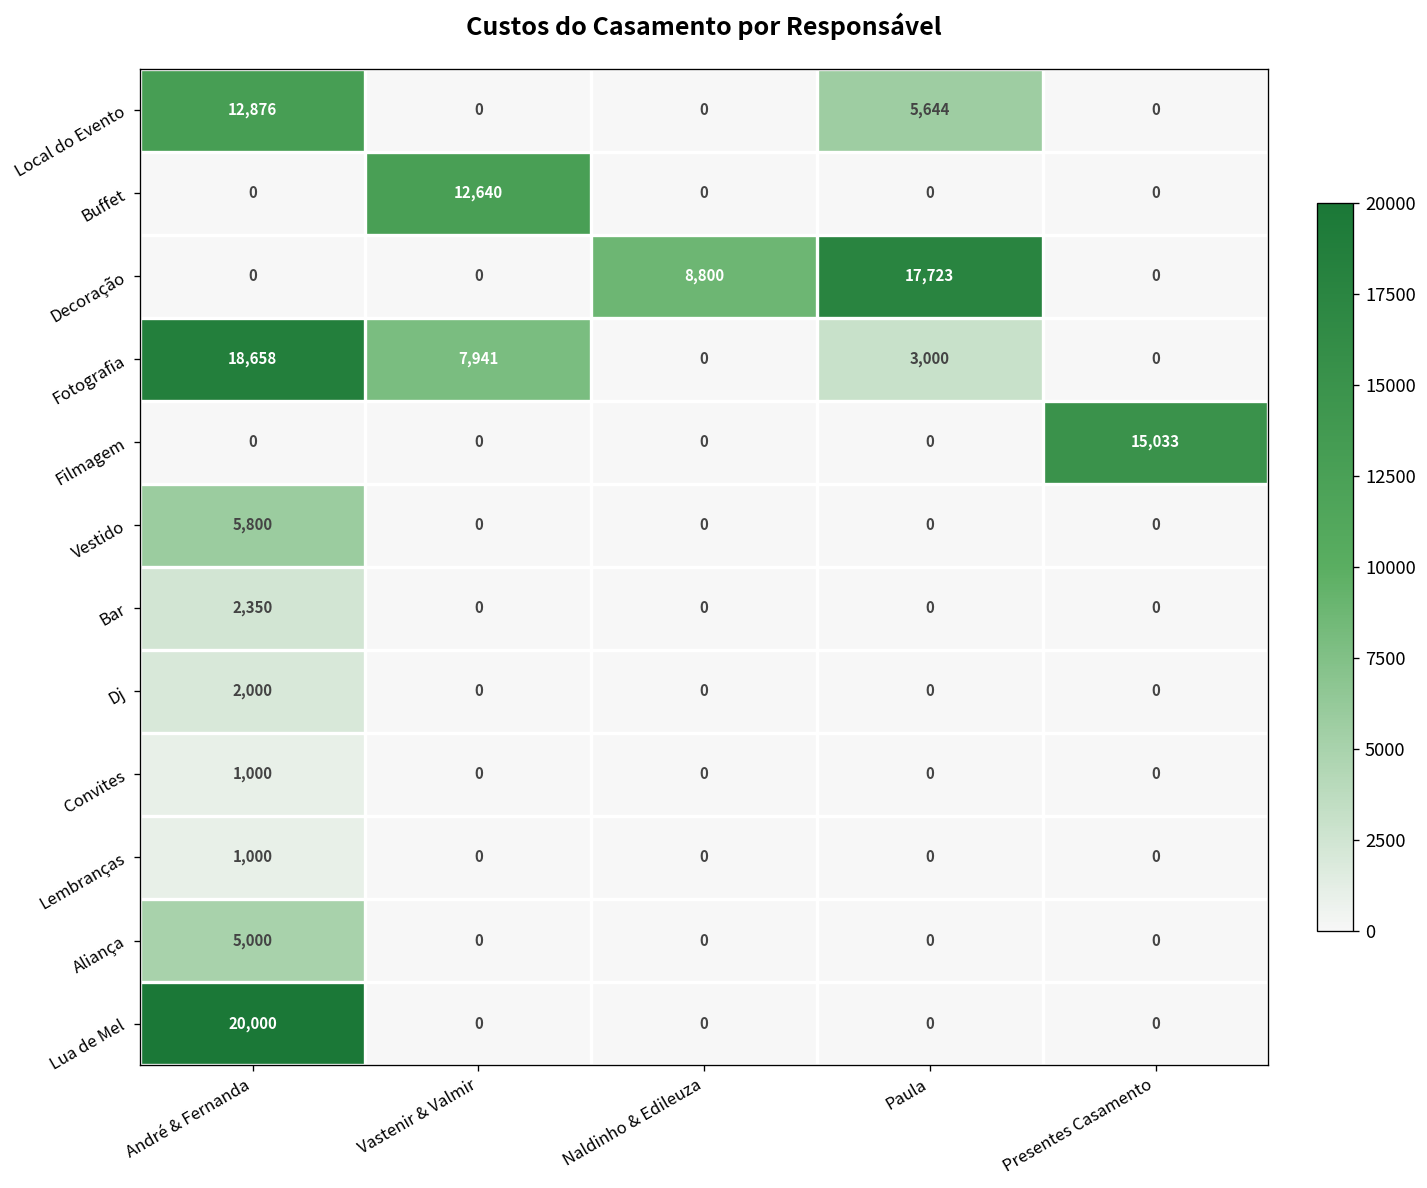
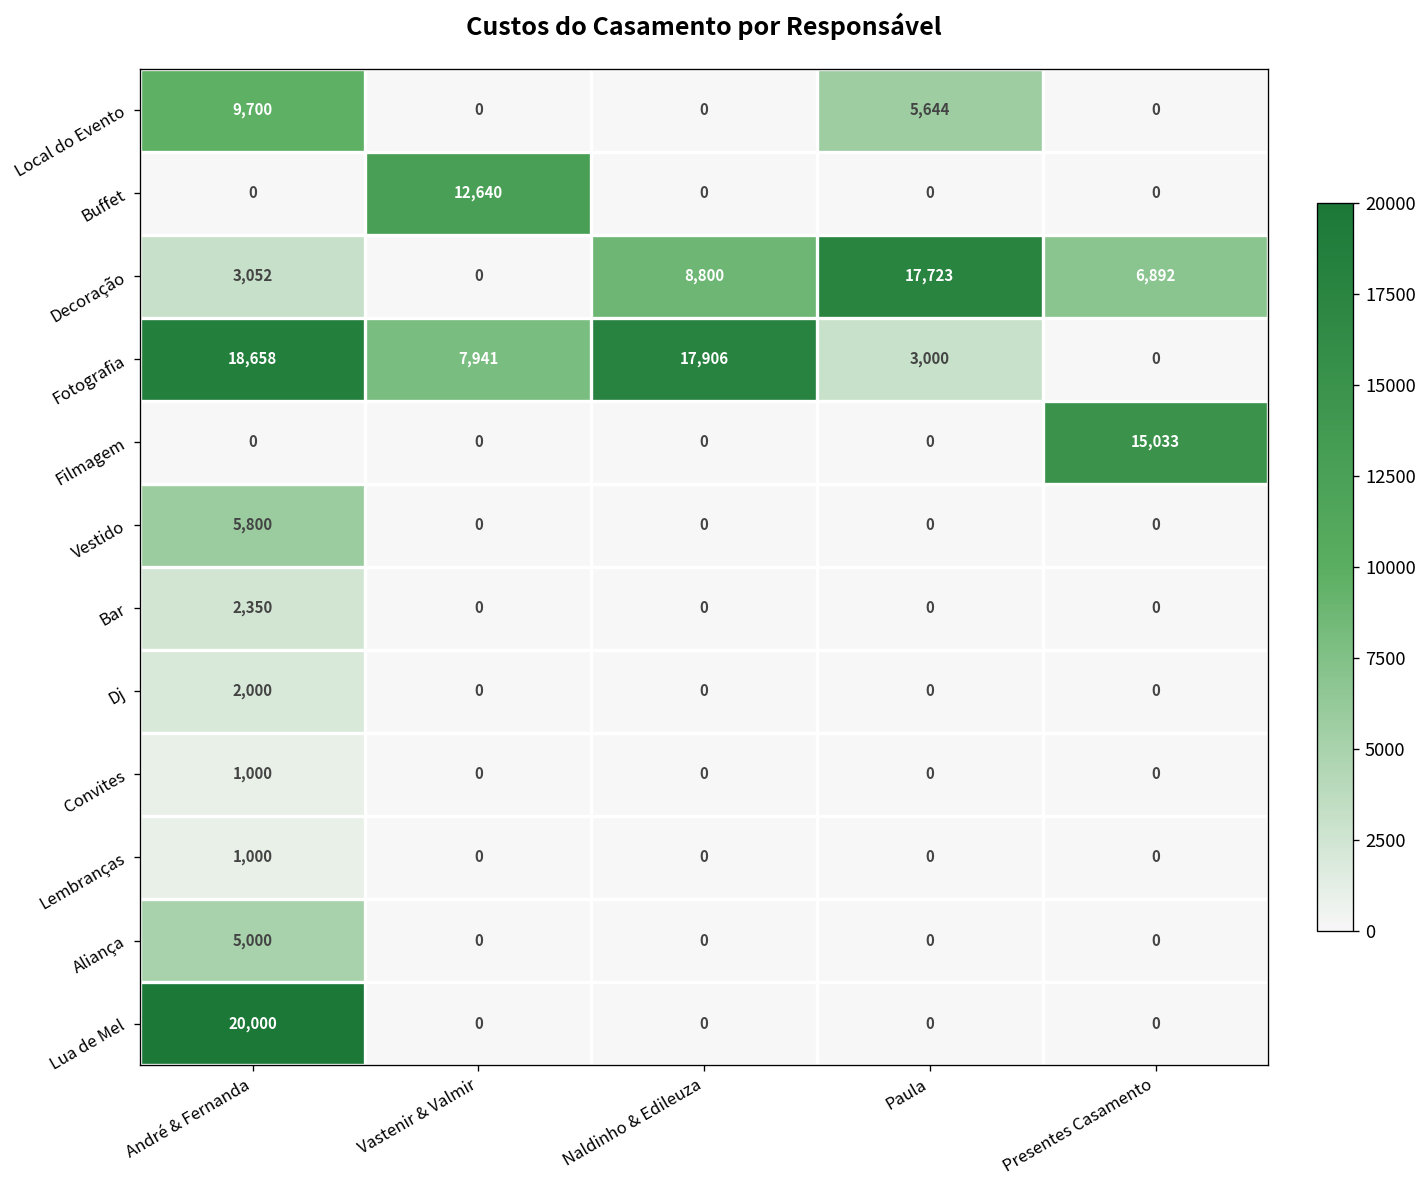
  {
    "Local do Evento": {
-     "André & Fernanda": "12,876",
+     "André & Fernanda": "9,700",
      "Vastenir & Valmir": "0",
      "Naldinho & Edileuza": "0",
      "Paula": "5,644",
      "Presentes Casamento": "0"
    },
    "Buffet": {
      "André & Fernanda": "0",
      "Vastenir & Valmir": "12,640",
      "Naldinho & Edileuza": "0",
      "Paula": "0",
      "Presentes Casamento": "0"
    },
    "Decoração": {
-     "André & Fernanda": "0",
+     "André & Fernanda": "3,052",
      "Vastenir & Valmir": "0",
      "Naldinho & Edileuza": "8,800",
      "Paula": "17,723",
-     "Presentes Casamento": "0"
+     "Presentes Casamento": "6,892"
    },
    "Fotografia": {
      "André & Fernanda": "18,658",
      "Vastenir & Valmir": "7,941",
-     "Naldinho & Edileuza": "0",
+     "Naldinho & Edileuza": "17,906",
      "Paula": "3,000",
      "Presentes Casamento": "0"
    },
    "Filmagem": {
      "André & Fernanda": "0",
      "Vastenir & Valmir": "0",
      "Naldinho & Edileuza": "0",
      "Paula": "0",
      "Presentes Casamento": "15,033"
    },
    "Vestido": {
      "André & Fernanda": "5,800",
      "Vastenir & Valmir": "0",
      "Naldinho & Edileuza": "0",
      "Paula": "0",
      "Presentes Casamento": "0"
    },
    "Bar": {
      "André & Fernanda": "2,350",
      "Vastenir & Valmir": "0",
      "Naldinho & Edileuza": "0",
      "Paula": "0",
      "Presentes Casamento": "0"
    },
    "Dj": {
      "André & Fernanda": "2,000",
      "Vastenir & Valmir": "0",
      "Naldinho & Edileuza": "0",
      "Paula": "0",
      "Presentes Casamento": "0"
    },
    "Convites": {
      "André & Fernanda": "1,000",
      "Vastenir & Valmir": "0",
      "Naldinho & Edileuza": "0",
      "Paula": "0",
      "Presentes Casamento": "0"
    },
    "Lembranças": {
      "André & Fernanda": "1,000",
      "Vastenir & Valmir": "0",
      "Naldinho & Edileuza": "0",
      "Paula": "0",
      "Presentes Casamento": "0"
    },
    "Aliança": {
      "André & Fernanda": "5,000",
      "Vastenir & Valmir": "0",
      "Naldinho & Edileuza": "0",
      "Paula": "0",
      "Presentes Casamento": "0"
    },
    "Lua de Mel": {
      "André & Fernanda": "20,000",
      "Vastenir & Valmir": "0",
      "Naldinho & Edileuza": "0",
      "Paula": "0",
      "Presentes Casamento": "0"
    }
  }
